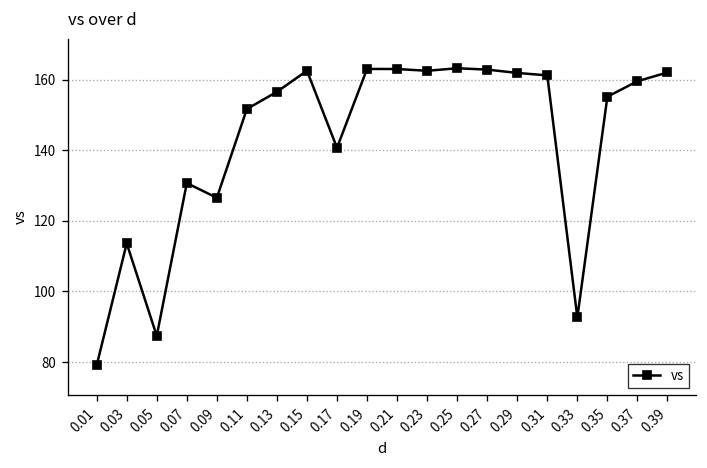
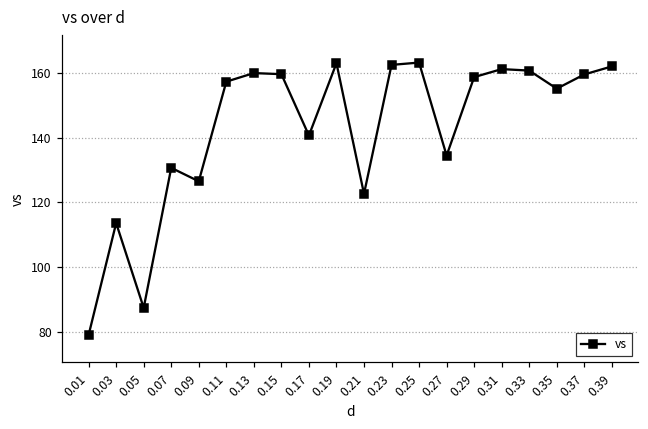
  {
    "0.01": 79,
    "0.03": 114,
    "0.05": 87,
    "0.07": 131,
    "0.09": 127,
-   "0.11": 152,
-   "0.13": 157,
-   "0.15": 163,
+   "0.11": 157,
+   "0.13": 160,
+   "0.15": 160,
    "0.17": 141,
    "0.19": 163,
-   "0.21": 163,
+   "0.21": 123,
    "0.23": 163,
    "0.25": 163,
-   "0.27": 163,
-   "0.29": 162,
+   "0.27": 134,
+   "0.29": 159,
    "0.31": 161,
-   "0.33": 93,
+   "0.33": 161,
    "0.35": 155,
    "0.37": 160,
    "0.39": 162
  }
